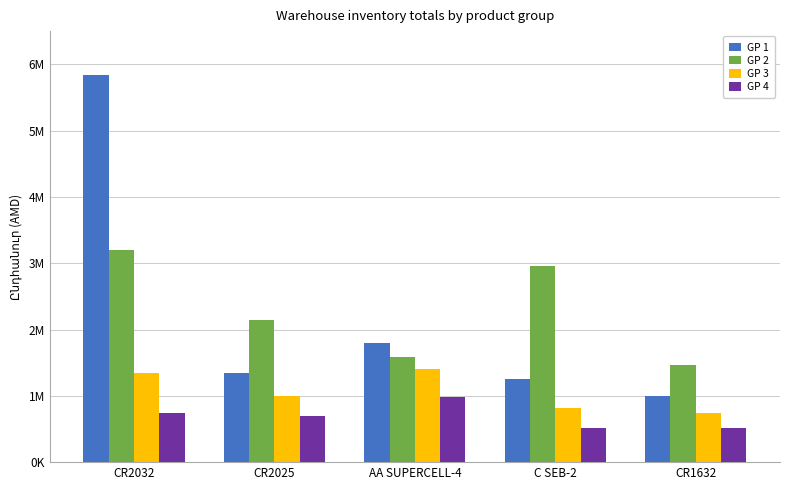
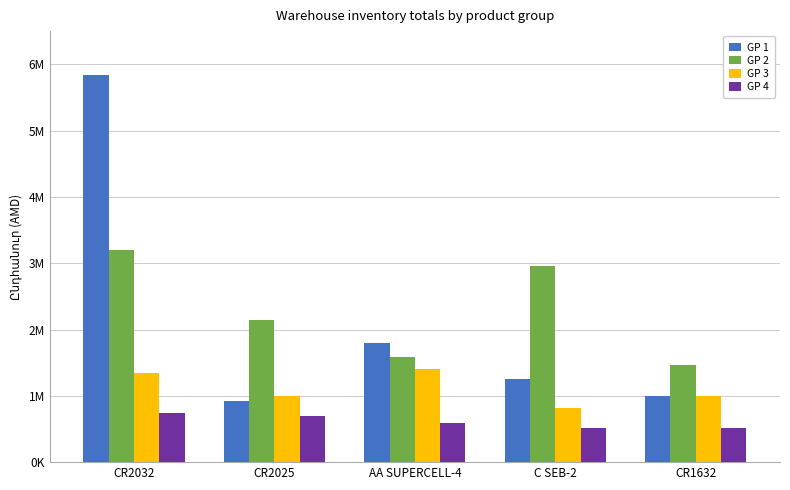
  {
    "GP 1": {
      "CR2032": 5800000,
-     "CR2025": 1300000,
+     "CR2025": 900000,
      "AA SUPERCELL-4": 1800000,
      "C SEB-2": 1300000,
      "CR1632": 1000000
    },
    "GP 2": {
      "CR2032": 3200000,
      "CR2025": 2100000,
      "AA SUPERCELL-4": 1600000,
      "C SEB-2": 3000000,
      "CR1632": 1500000
    },
    "GP 3": {
      "CR2032": 1300000,
      "CR2025": 1000000,
      "AA SUPERCELL-4": 1400000,
      "C SEB-2": 800000,
-     "CR1632": 700000
+     "CR1632": 1000000
    },
    "GP 4": {
      "CR2032": 700000,
      "CR2025": 700000,
-     "AA SUPERCELL-4": 1000000,
+     "AA SUPERCELL-4": 600000,
      "C SEB-2": 500000,
      "CR1632": 500000
    }
  }
